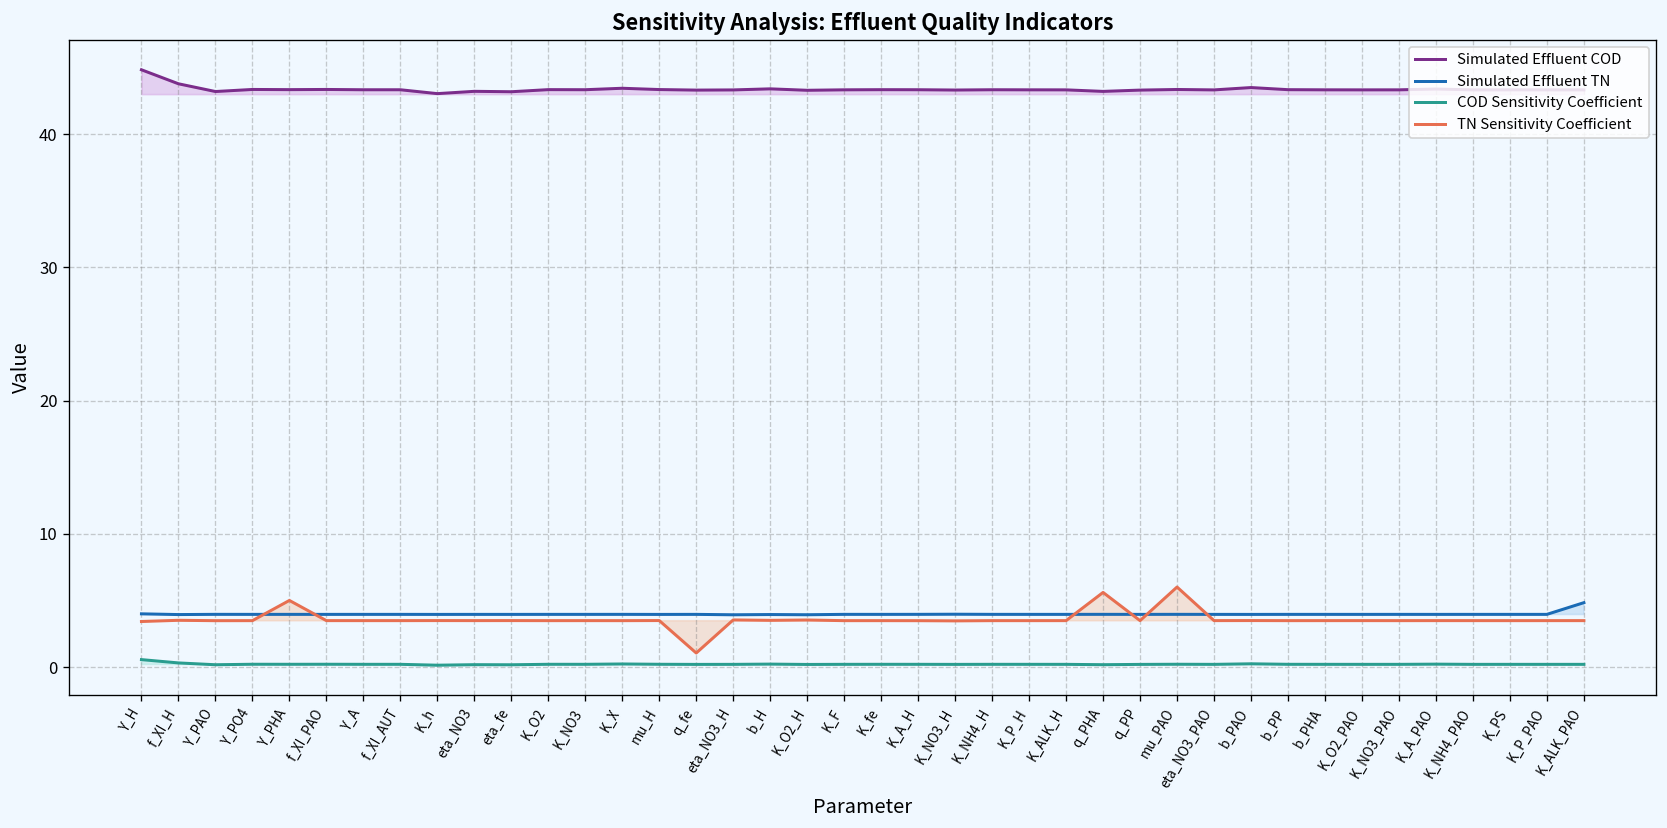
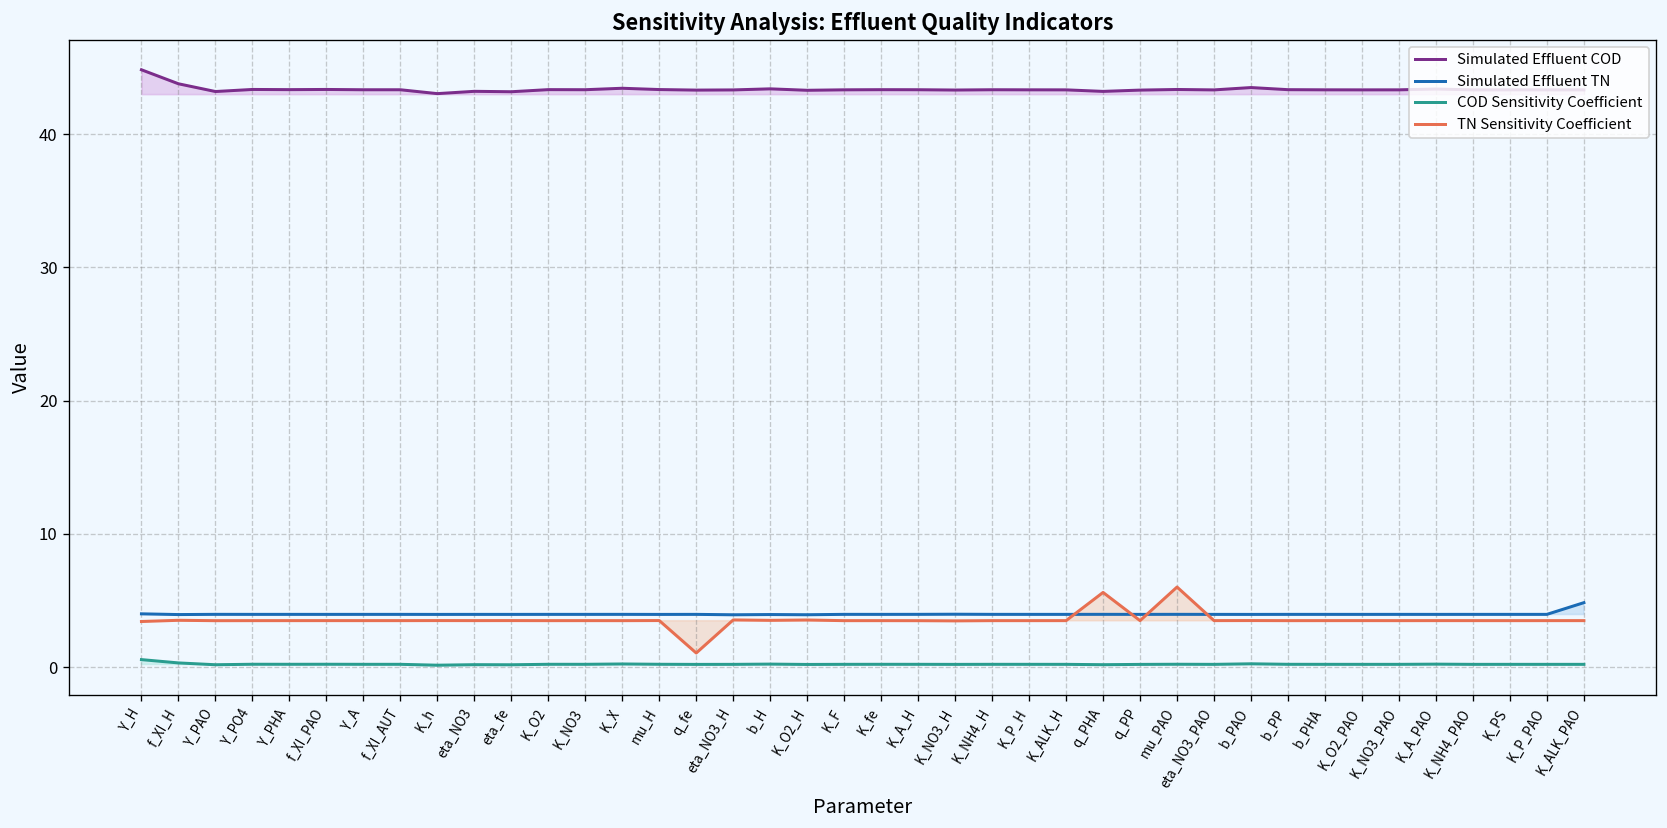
  {
    "Simulated Effluent COD": {
      "Y_H": 44.8,
      "f_XI_H": 43.8,
      "Y_PAO": 43.2,
      "Y_PO4": 43.4,
      "Y_PHA": 43.3,
      "f_XI_PAO": 43.4,
      "Y_A": 43.3,
      "f_XI_AUT": 43.3,
      "K_h": 43.0,
      "eta_NO3": 43.2,
      "eta_fe": 43.2,
      "K_O2": 43.3,
      "K_NO3": 43.3,
      "K_X": 43.4,
      "mu_H": 43.3,
      "q_fe": 43.3,
      "eta_NO3_H": 43.3,
      "b_H": 43.4,
      "K_O2_H": 43.3,
      "K_F": 43.3,
      "K_fe": 43.3,
      "K_A_H": 43.3,
      "K_NO3_H": 43.3,
      "K_NH4_H": 43.3,
      "K_P_H": 43.3,
      "K_ALK_H": 43.3,
      "q_PHA": 43.2,
      "q_PP": 43.3,
      "mu_PAO": 43.3,
      "eta_NO3_PAO": 43.3,
      "b_PAO": 43.5,
      "b_PP": 43.3,
      "b_PHA": 43.3,
      "K_O2_PAO": 43.3,
      "K_NO3_PAO": 43.3
    },
    "Simulated Effluent TN": {
      "Y_H": 4.0,
      "f_XI_H": 4.0,
      "Y_PAO": 4.0,
      "Y_PO4": 4.0,
      "Y_PHA": 4.0,
      "f_XI_PAO": 4.0,
      "Y_A": 4.0,
      "f_XI_AUT": 4.0,
      "K_h": 4.0,
      "eta_NO3": 4.0,
      "eta_fe": 4.0,
      "K_O2": 4.0,
      "K_NO3": 4.0,
      "K_X": 4.0,
      "mu_H": 4.0,
      "q_fe": 4.0,
      "eta_NO3_H": 3.9,
      "b_H": 4.0,
      "K_O2_H": 3.9,
      "K_F": 4.0,
      "K_fe": 4.0,
      "K_A_H": 4.0,
      "K_NO3_H": 4.0,
      "K_NH4_H": 4.0,
      "K_P_H": 4.0,
      "K_ALK_H": 4.0,
      "q_PHA": 4.0,
      "q_PP": 4.0,
      "mu_PAO": 4.0,
      "eta_NO3_PAO": 4.0,
      "b_PAO": 4.0,
      "b_PP": 4.0,
      "b_PHA": 4.0,
      "K_O2_PAO": 4.0,
      "K_NO3_PAO": 4.0,
      "K_A_PAO": 4.0,
      "K_NH4_PAO": 4.0,
      "K_PS": 4.0,
      "K_P_PAO": 4.0,
      "K_ALK_PAO": 4.8
    },
    "COD Sensitivity Coefficient": {
      "Y_H": 0.6,
      "f_XI_H": 0.3,
      "Y_PAO": 0.2,
      "Y_PO4": 0.2,
      "Y_PHA": 0.2,
      "f_XI_PAO": 0.2,
      "Y_A": 0.2,
      "f_XI_AUT": 0.2,
      "K_h": 0.2,
      "eta_NO3": 0.2,
      "eta_fe": 0.2,
      "K_O2": 0.2,
      "K_NO3": 0.2,
      "K_X": 0.2,
      "mu_H": 0.2,
      "q_fe": 0.2,
      "eta_NO3_H": 0.2,
      "b_H": 0.2,
      "K_O2_H": 0.2,
      "K_F": 0.2,
      "K_fe": 0.2,
      "K_A_H": 0.2,
      "K_NO3_H": 0.2,
      "K_NH4_H": 0.2,
      "K_P_H": 0.2,
      "K_ALK_H": 0.2,
      "q_PHA": 0.2,
      "q_PP": 0.2,
      "mu_PAO": 0.2,
      "eta_NO3_PAO": 0.2,
      "b_PAO": 0.3,
      "b_PP": 0.2,
      "b_PHA": 0.2,
      "K_O2_PAO": 0.2,
      "K_NO3_PAO": 0.2,
      "K_A_PAO": 0.2,
      "K_NH4_PAO": 0.2,
      "K_PS": 0.2,
      "K_P_PAO": 0.2,
      "K_ALK_PAO": 0.2
    },
    "TN Sensitivity Coefficient": {
      "Y_H": 3.4,
      "f_XI_H": 3.5,
      "Y_PAO": 3.5,
      "Y_PO4": 3.5,
-     "Y_PHA": 5.0,
+     "Y_PHA": 3.5,
      "f_XI_PAO": 3.5,
      "Y_A": 3.5,
      "f_XI_AUT": 3.5,
      "K_h": 3.5,
      "eta_NO3": 3.5,
      "eta_fe": 3.5,
      "K_O2": 3.5,
      "K_NO3": 3.5,
      "K_X": 3.5,
      "mu_H": 3.5,
      "q_fe": 1.1,
      "eta_NO3_H": 3.6,
      "b_H": 3.5,
      "K_O2_H": 3.5,
      "K_F": 3.5,
      "K_fe": 3.5,
      "K_A_H": 3.5,
      "K_NO3_H": 3.5,
      "K_NH4_H": 3.5,
      "K_P_H": 3.5,
      "K_ALK_H": 3.5,
      "q_PHA": 5.6,
      "q_PP": 3.5,
      "mu_PAO": 6.0,
      "eta_NO3_PAO": 3.5,
      "b_PAO": 3.5,
      "b_PP": 3.5,
      "b_PHA": 3.5,
      "K_O2_PAO": 3.5,
      "K_NO3_PAO": 3.5,
      "K_A_PAO": 3.5,
      "K_NH4_PAO": 3.5,
      "K_PS": 3.5,
      "K_P_PAO": 3.5,
      "K_ALK_PAO": 3.5
    }
  }
